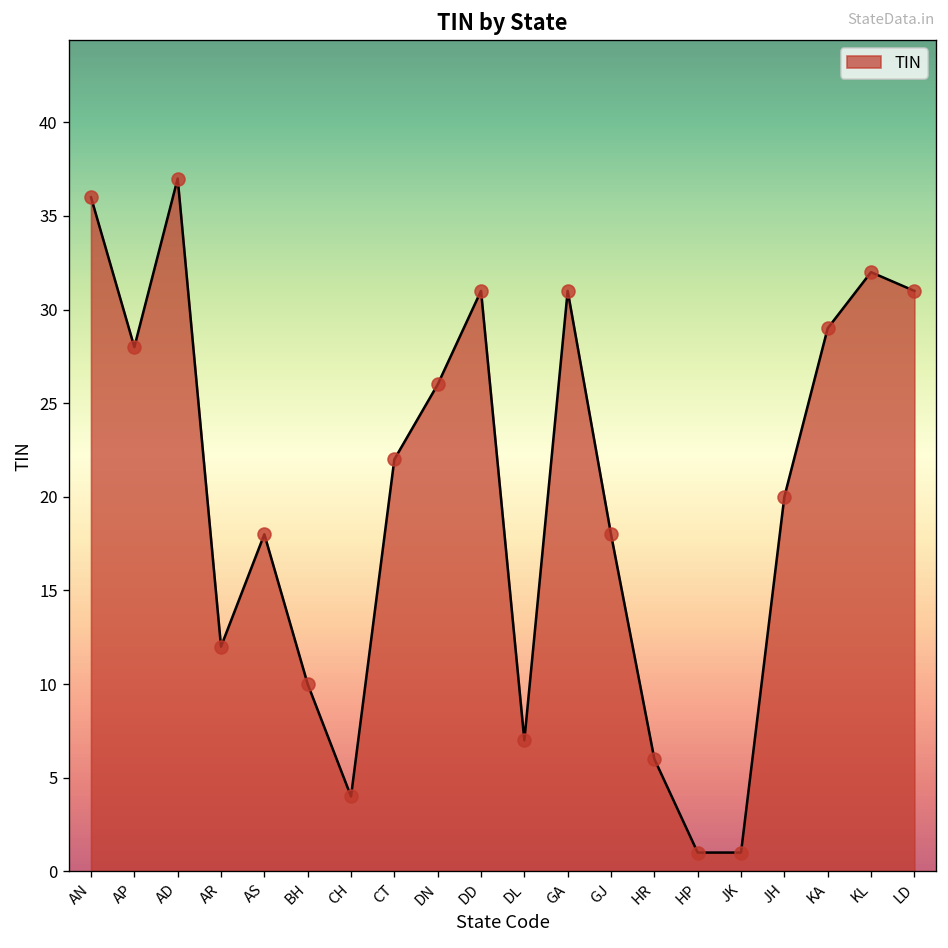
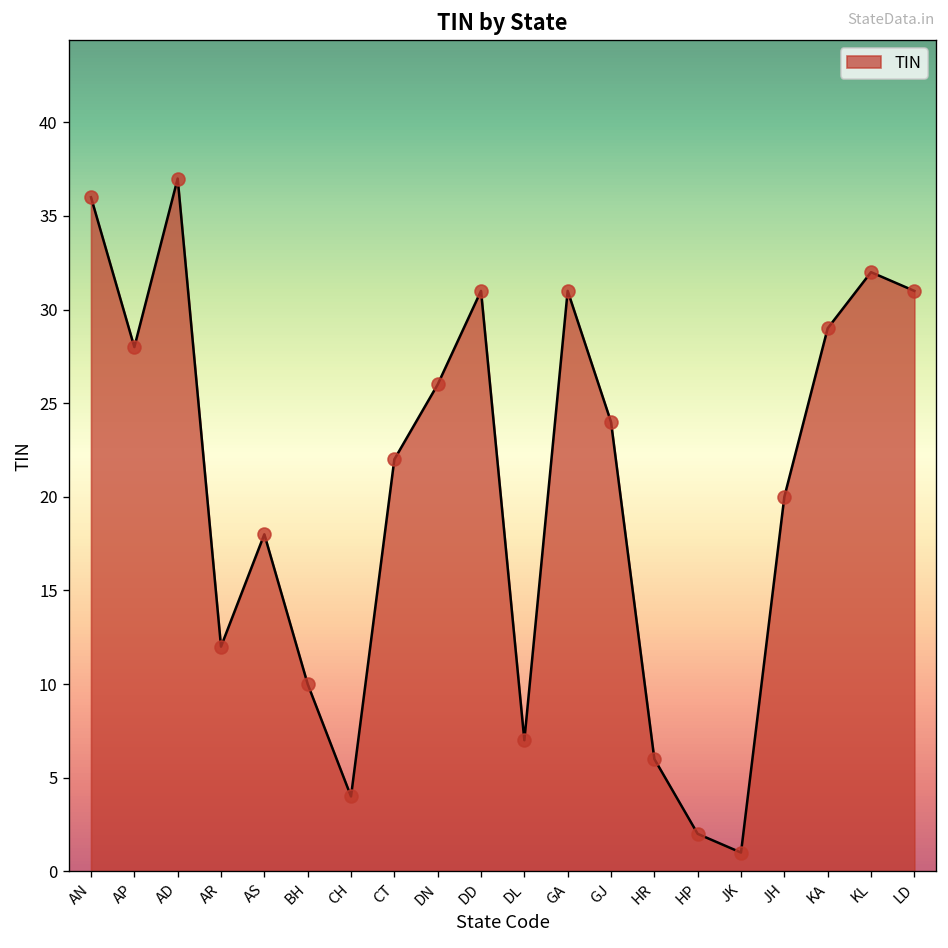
  {
    "AN": 36,
    "AP": 28,
    "AD": 37,
    "AR": 12,
    "AS": 18,
    "BH": 10,
    "CH": 4,
    "CT": 22,
    "DN": 26,
    "DD": 31,
    "DL": 7,
    "GA": 31,
-   "GJ": 18,
+   "GJ": 24,
    "HR": 6,
-   "HP": 1,
+   "HP": 2,
    "JK": 1,
    "JH": 20,
    "KA": 29,
    "KL": 32,
    "LD": 31
  }
